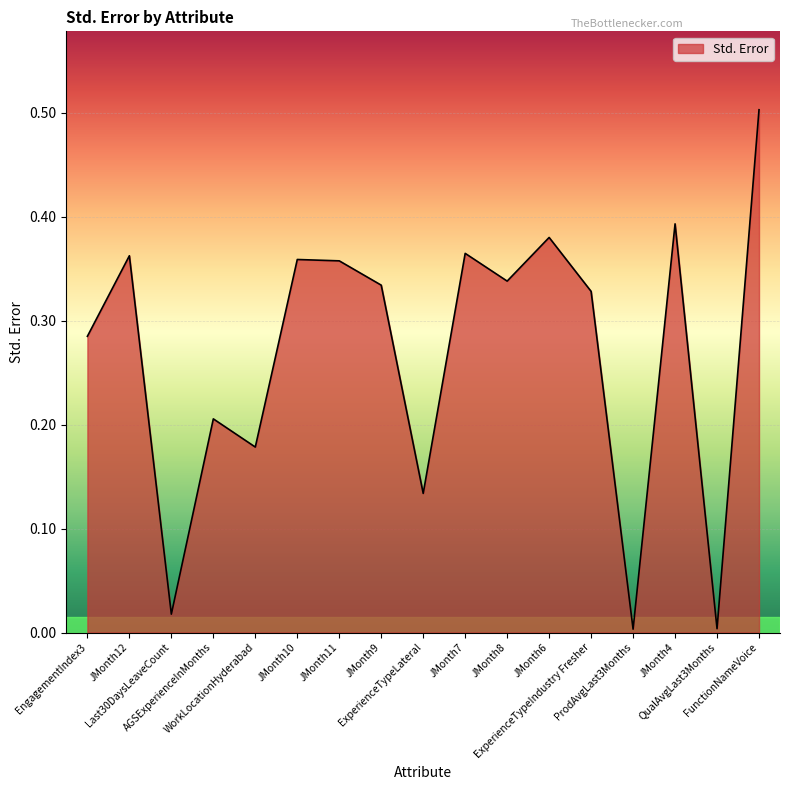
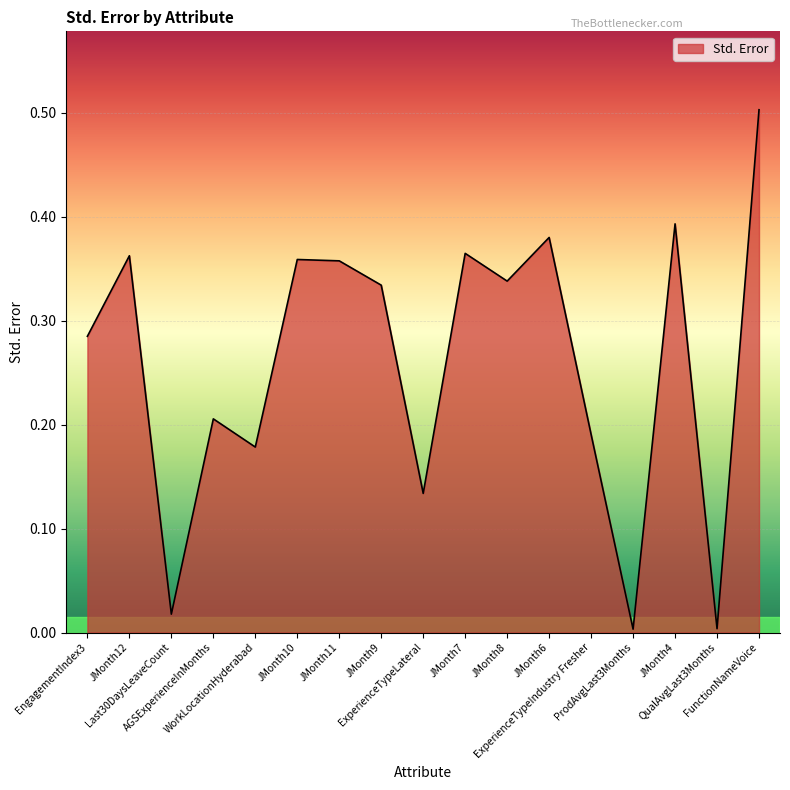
  {
    "EngagementIndex3": 0.285,
    "JMonth12": 0.363,
    "Last30DaysLeaveCount": 0.018,
    "AGSExperienceInMonths": 0.206,
    "WorkLocationHyderabad": 0.179,
    "JMonth10": 0.359,
    "JMonth11": 0.358,
    "JMonth9": 0.334,
    "ExperienceTypeLateral": 0.134,
    "JMonth7": 0.365,
    "JMonth8": 0.338,
    "JMonth6": 0.380,
-   "ExperienceTypeIndustry Fresher": 0.328,
+   "ExperienceTypeIndustry Fresher": 0.191,
    "JMonth4": 0.393,
    "FunctionNameVoice": 0.503
  }
